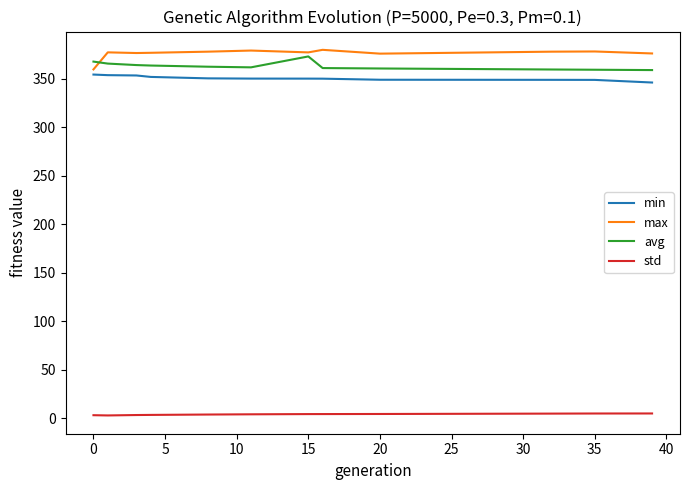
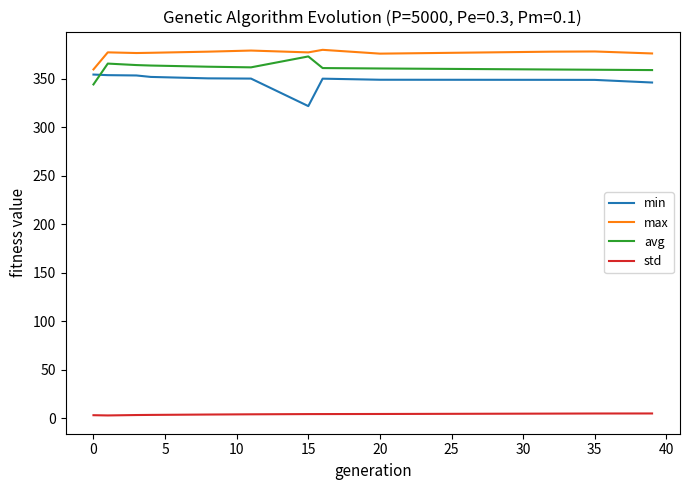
  {
    "min": {
      "0": 350,
-     "15": 350,
+     "15": 320,
      "20": 350,
      "35": 350
    },
    "max": {
      "0": 360,
      "15": 380,
      "20": 380,
      "35": 380
    },
    "avg": {
-     "0": 370,
+     "0": 340,
      "15": 370,
      "20": 360,
      "35": 360
    },
    "std": {
      "0": 0,
      "15": 0,
      "20": 0,
      "35": 10
    }
  }
